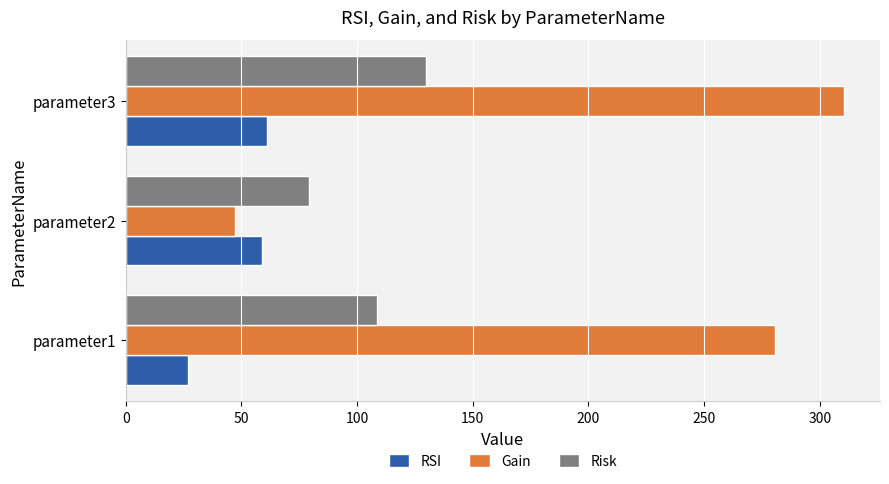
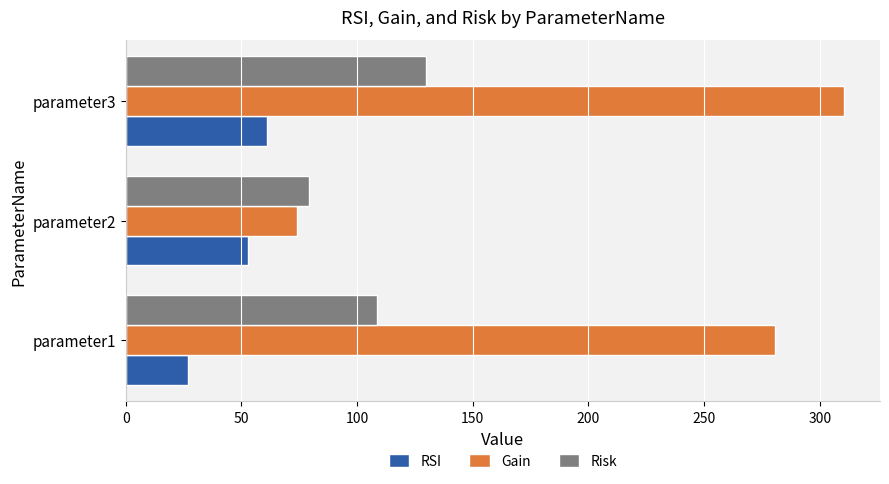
  {
    "RSI": {
      "parameter3": 61,
-     "parameter2": 59,
+     "parameter2": 53,
      "parameter1": 27
    },
    "Gain": {
      "parameter3": 311,
-     "parameter2": 47,
+     "parameter2": 74,
      "parameter1": 281
    },
    "Risk": {
      "parameter3": 130,
      "parameter2": 79,
      "parameter1": 109
    }
  }
